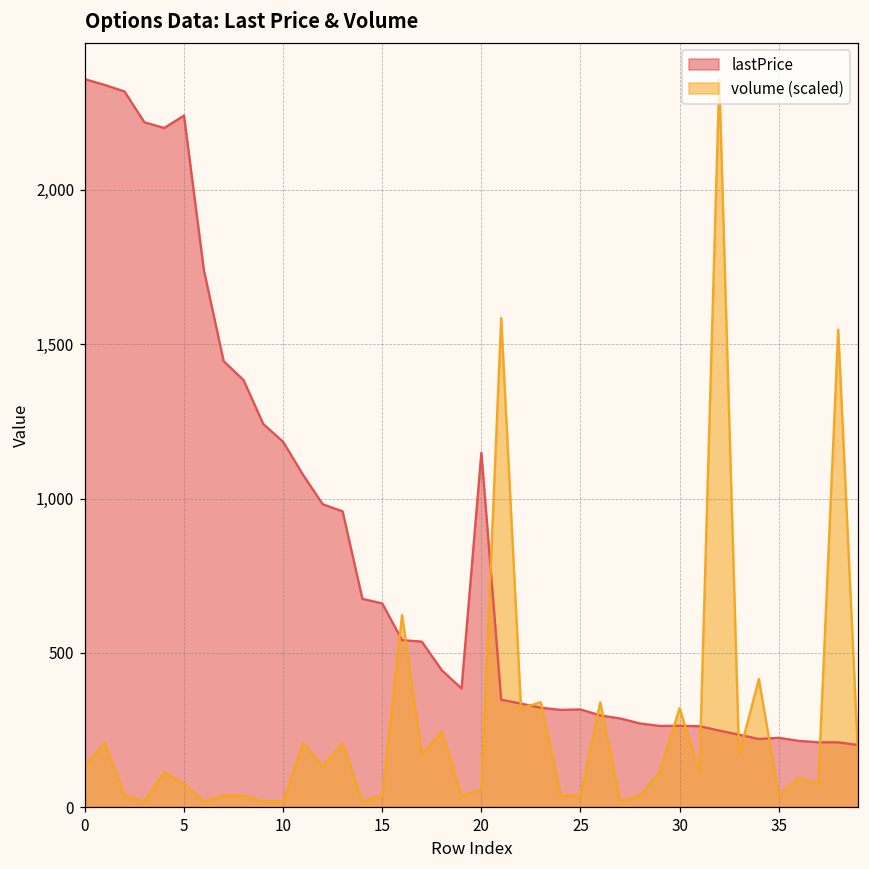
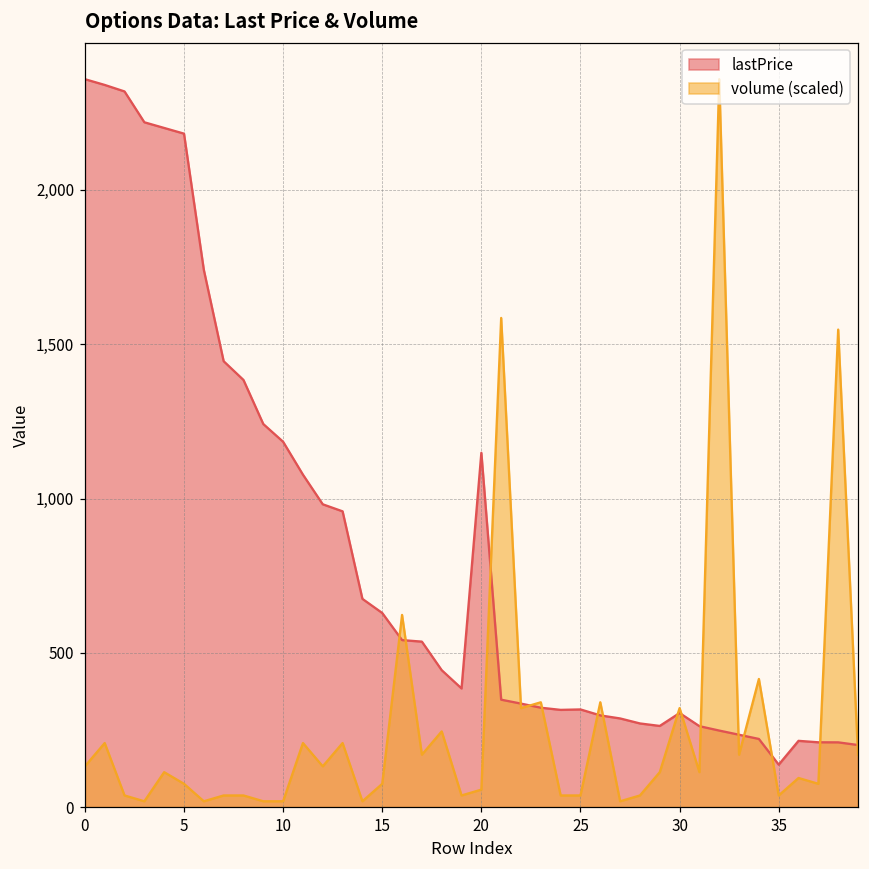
  {
    "lastPrice": {
      "0": "2,360",
-     "5": "2,240",
+     "5": "2,180",
      "10": "1,180",
-     "15": "660",
+     "15": "630",
      "20": "1,150",
      "25": "320",
-     "30": "260",
-     "35": "220"
+     "30": "300",
+     "35": "140"
    },
    "volume (scaled)": {
      "0": "130",
      "5": "80",
      "10": "20",
-     "15": "40",
+     "15": "80",
      "20": "60",
      "25": "40",
      "30": "320",
      "35": "40"
    }
  }
